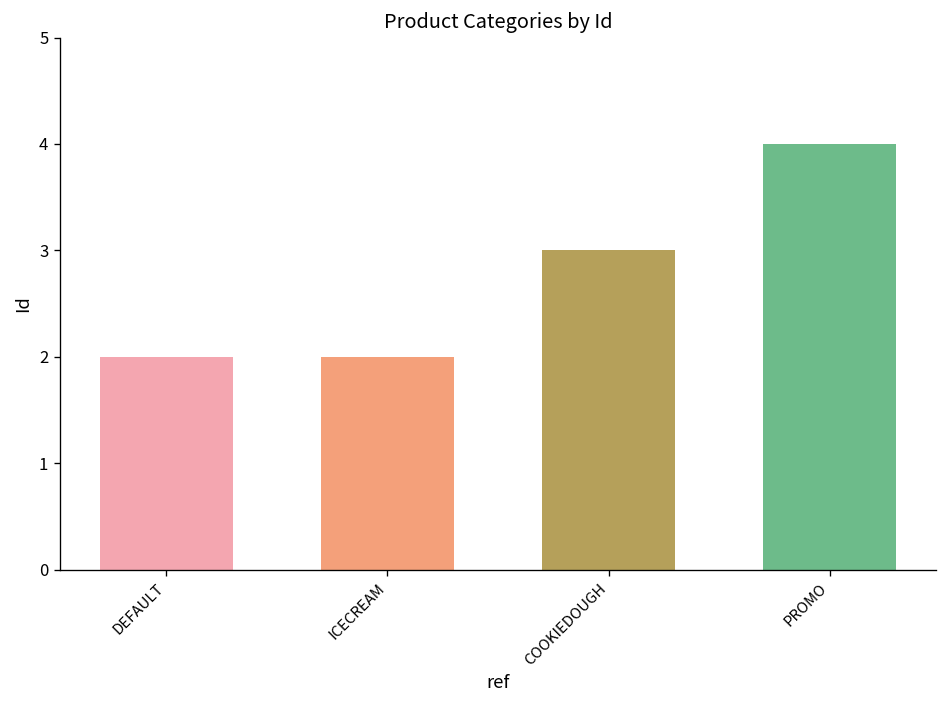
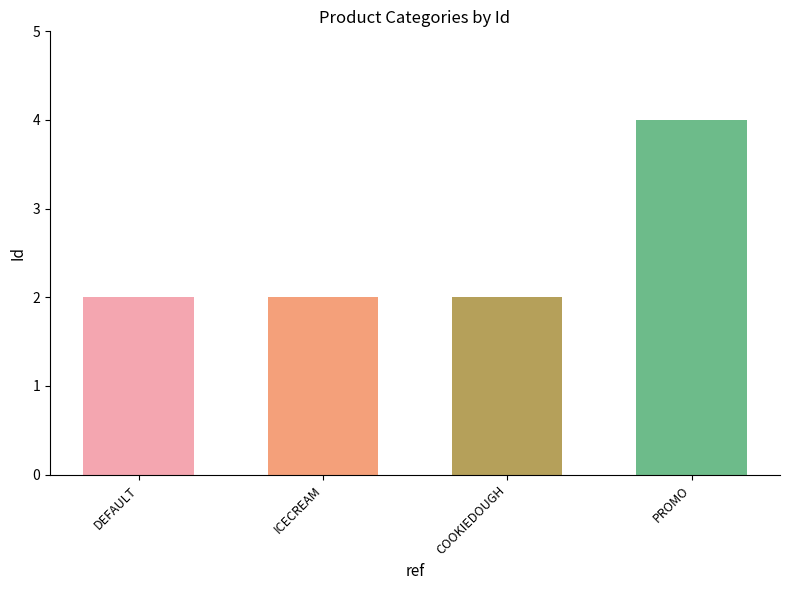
  {
    "DEFAULT": 2,
    "ICECREAM": 2,
-   "COOKIEDOUGH": 3,
+   "COOKIEDOUGH": 2,
    "PROMO": 4
  }
